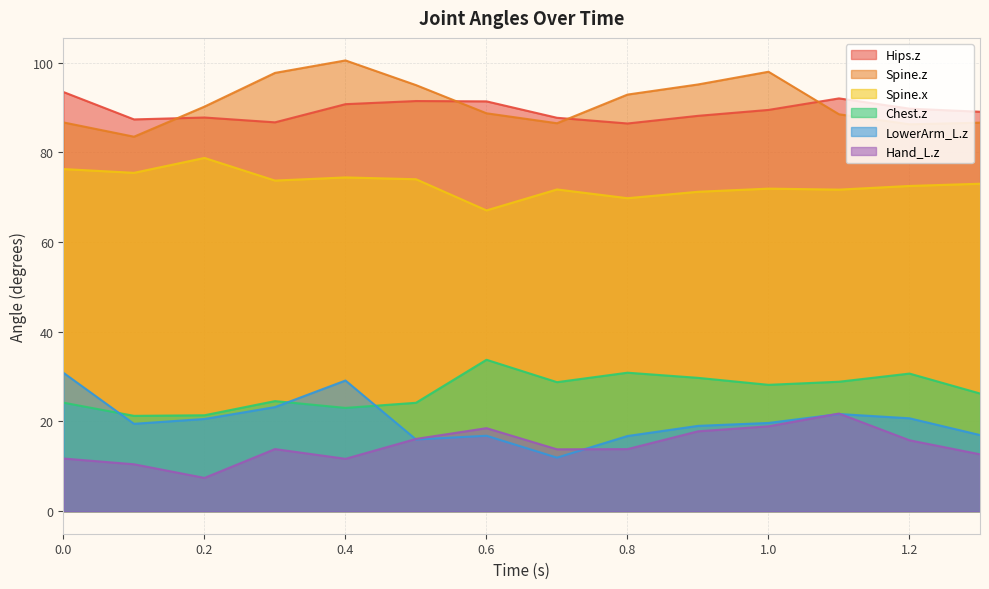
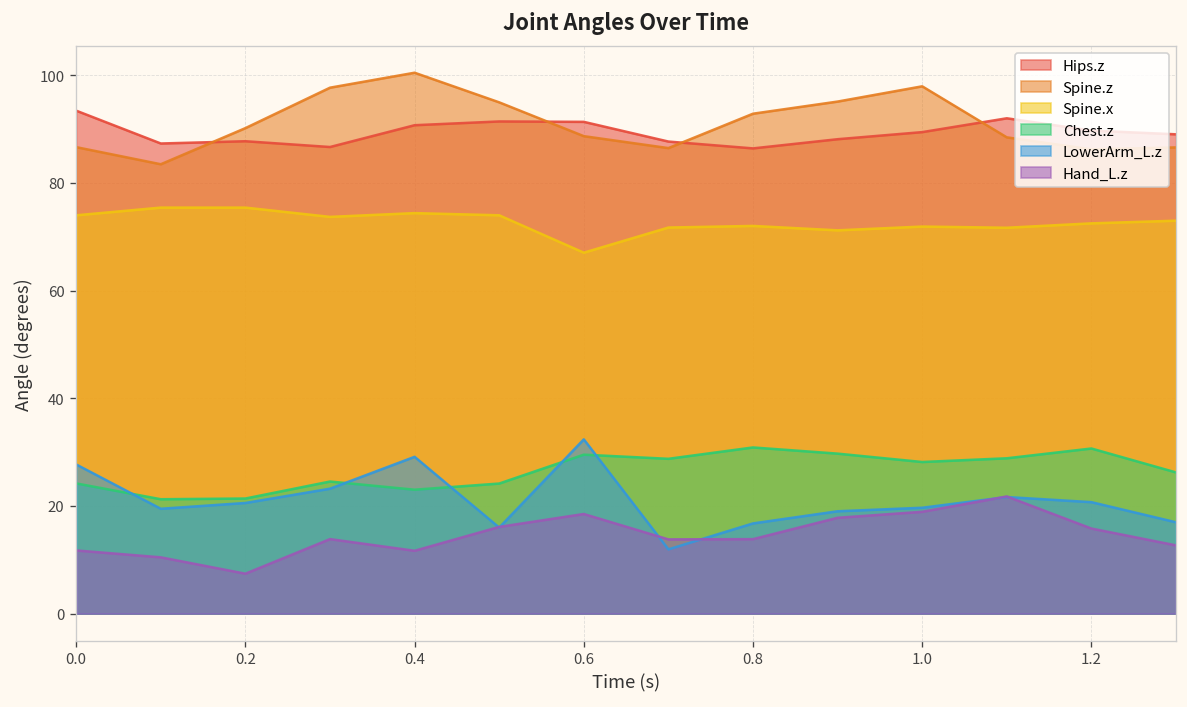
  {
    "Spine.x": {
-     "0.0": 76,
-     "0.2": 79,
+     "0.0": 74,
+     "0.2": 75,
      "0.4": 74,
      "0.6": 67,
-     "0.8": 70,
+     "0.8": 72,
      "1.0": 72,
      "1.2": 72
    },
    "Chest.z": {
      "0.0": 24,
      "0.2": 21,
      "0.4": 23,
-     "0.6": 34,
+     "0.6": 30,
      "0.8": 31,
      "1.0": 28,
      "1.2": 31
    },
    "LowerArm_L.z": {
-     "0.0": 31,
+     "0.0": 28,
      "0.2": 21,
      "0.4": 29,
-     "0.6": 17,
+     "0.6": 32,
      "0.8": 17,
      "1.0": 20,
      "1.2": 21
    },
    "Hand_L.z": {
      "0.0": 12,
      "0.2": 7,
      "0.4": 12,
      "0.6": 19,
      "0.8": 14,
      "1.0": 19,
      "1.2": 16
    }
  }
